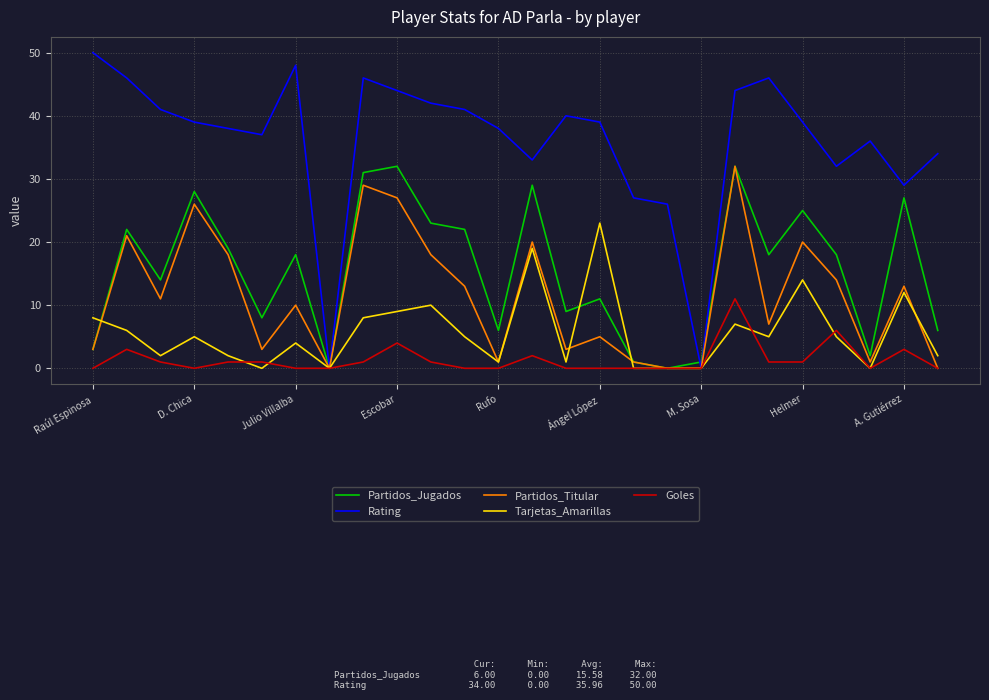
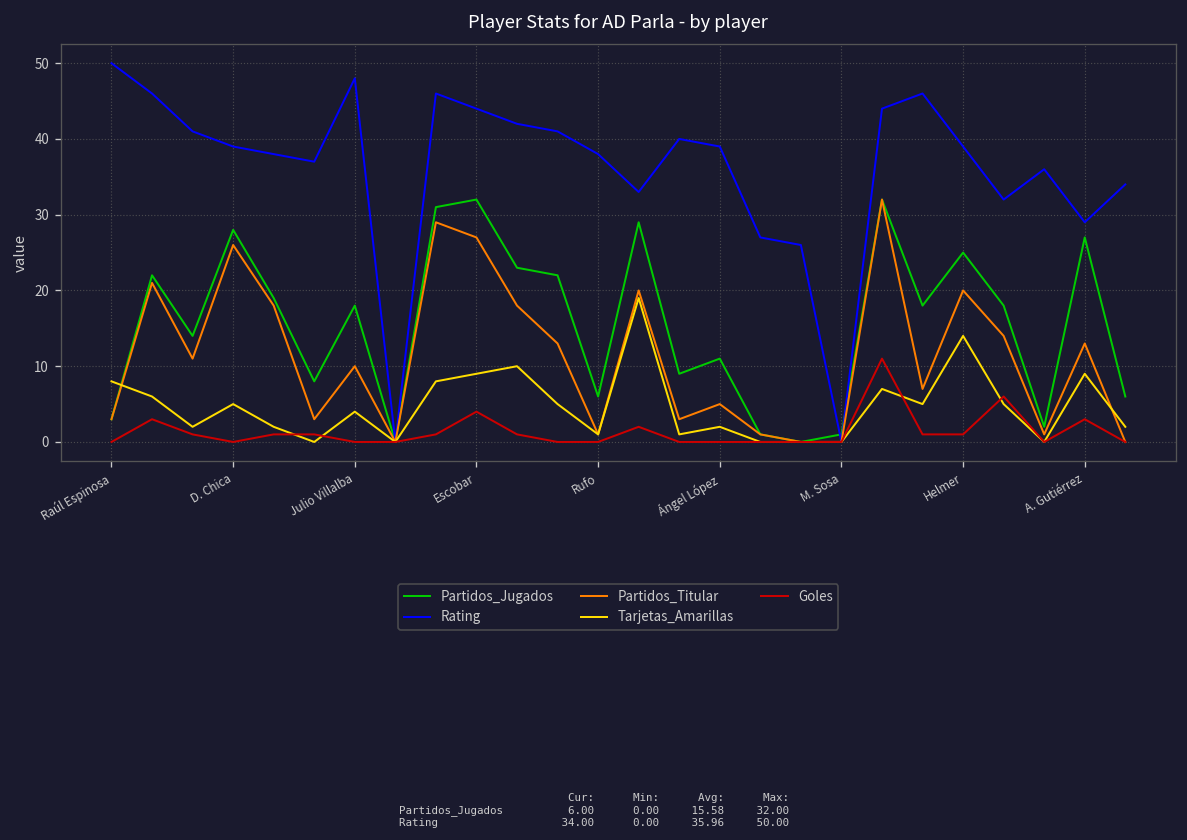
  {
    "Partidos_Jugados": {
      "D. Chica": 28,
      "Julio Villalba": 18,
      "Escobar": 32,
      "Rufo": 6,
      "Ángel López": 11,
      "M. Sosa": 1,
      "Helmer": 25,
      "A. Gutiérrez": 27
    },
    "Rating": {
      "Raúl Espinosa": 50,
      "D. Chica": 39,
      "Julio Villalba": 48,
      "Escobar": 44,
      "Rufo": 38,
      "Ángel López": 39,
      "Helmer": 39,
      "A. Gutiérrez": 29
    },
    "Partidos_Titular": {
      "D. Chica": 26,
      "Julio Villalba": 10,
      "Escobar": 27,
      "Ángel López": 5,
      "Helmer": 20,
      "A. Gutiérrez": 13
    },
    "Tarjetas_Amarillas": {
      "Raúl Espinosa": 8,
      "D. Chica": 5,
      "Julio Villalba": 4,
      "Escobar": 9,
-     "Ángel López": 23,
+     "Ángel López": 2,
      "Helmer": 14,
-     "A. Gutiérrez": 12
+     "A. Gutiérrez": 9
    },
    "Goles": {
      "Raúl Espinosa": 0,
      "D. Chica": 0,
      "Julio Villalba": 0,
      "Escobar": 4,
      "Rufo": 0,
      "Ángel López": 0,
      "Helmer": 1,
      "A. Gutiérrez": 3
    }
  }
